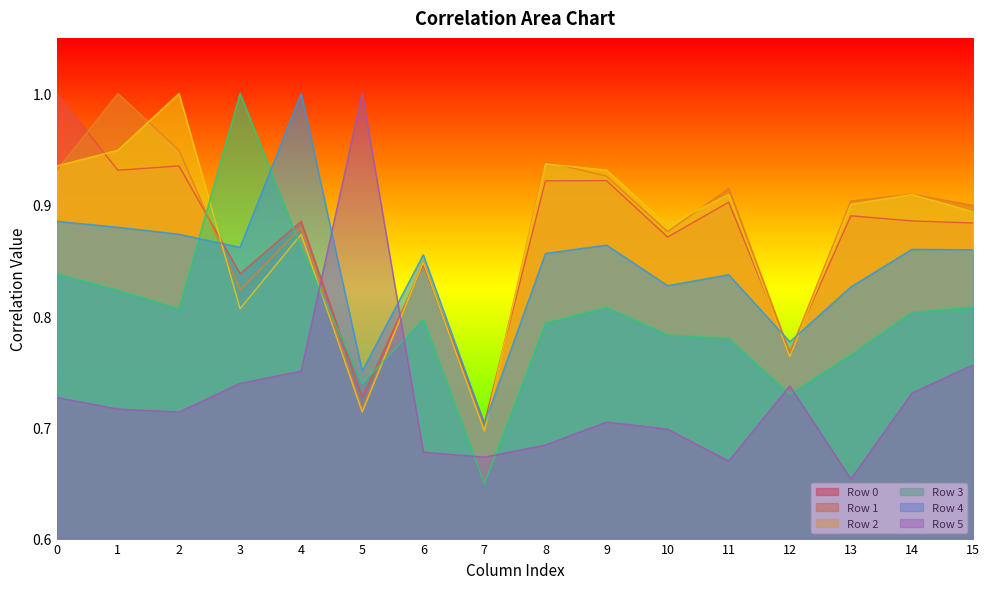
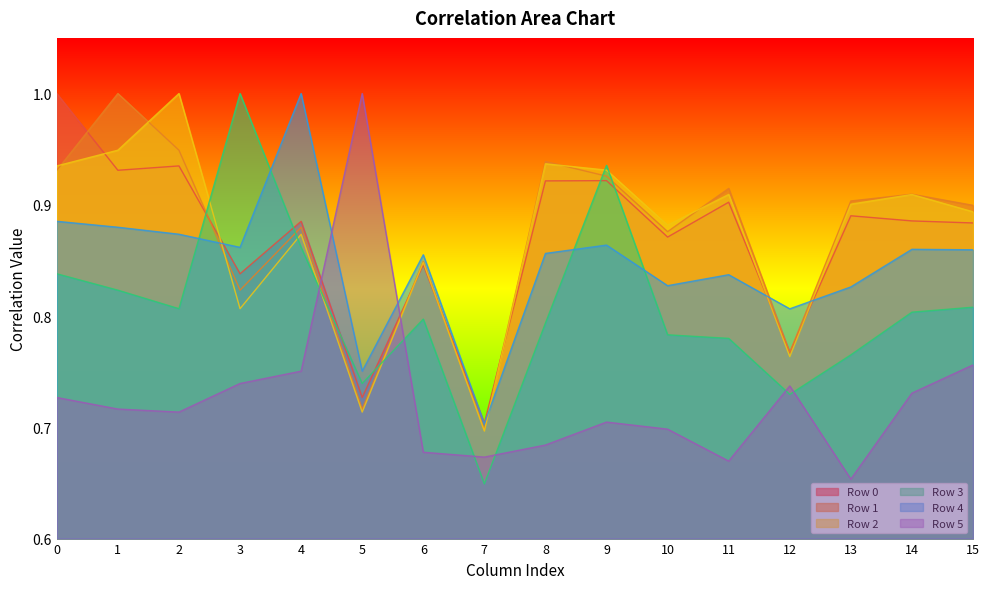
  {
    "Row 2": {
      "0": 0.935,
      "1": 0.949,
      "2": 1.000,
      "3": 0.807,
      "4": 0.874,
      "5": 0.714,
      "9": 0.931,
      "10": 0.882,
      "11": 0.909,
      "12": 0.764,
      "13": 0.901,
      "15": 0.894
    },
    "Row 3": {
      "0": 0.838,
      "1": 0.823,
      "2": 0.807,
      "3": 1.000,
      "4": 0.862,
      "5": 0.739,
      "6": 0.797,
      "7": 0.649,
      "8": 0.794,
-     "9": 0.808,
+     "9": 0.935,
      "10": 0.783,
      "11": 0.780,
      "12": 0.730,
      "13": 0.765,
      "14": 0.803,
      "15": 0.808
    },
    "Row 4": {
      "0": 0.885,
      "1": 0.880,
      "2": 0.874,
      "3": 0.862,
      "4": 1.000,
      "5": 0.750,
      "6": 0.855,
      "8": 0.856,
      "9": 0.864,
      "10": 0.827,
      "11": 0.837,
-     "12": 0.777,
+     "12": 0.806,
      "13": 0.826,
      "14": 0.860,
      "15": 0.860
    },
    "Row 5": {
      "0": 0.727,
      "1": 0.716,
      "2": 0.714,
      "3": 0.739,
      "4": 0.750,
      "5": 1.000,
      "6": 0.678,
      "7": 0.673,
      "8": 0.684,
      "9": 0.705,
      "10": 0.698,
      "11": 0.670,
      "12": 0.737,
      "13": 0.653,
      "14": 0.731,
      "15": 0.756
    }
  }
